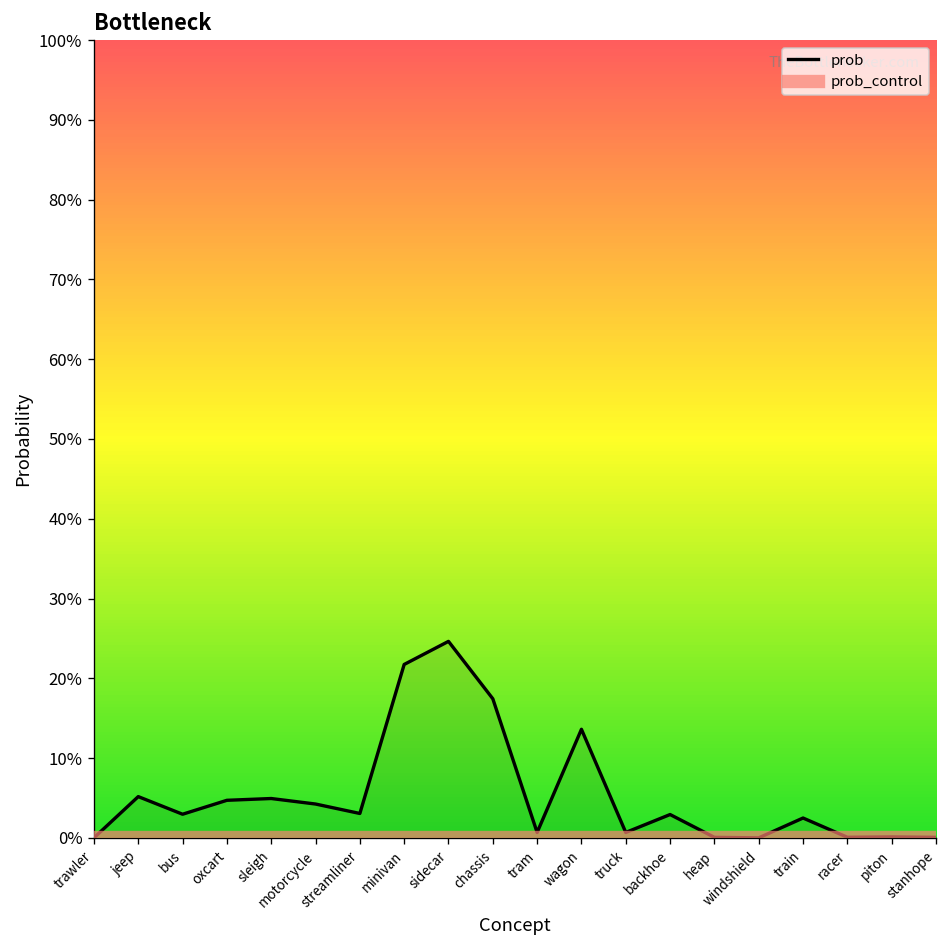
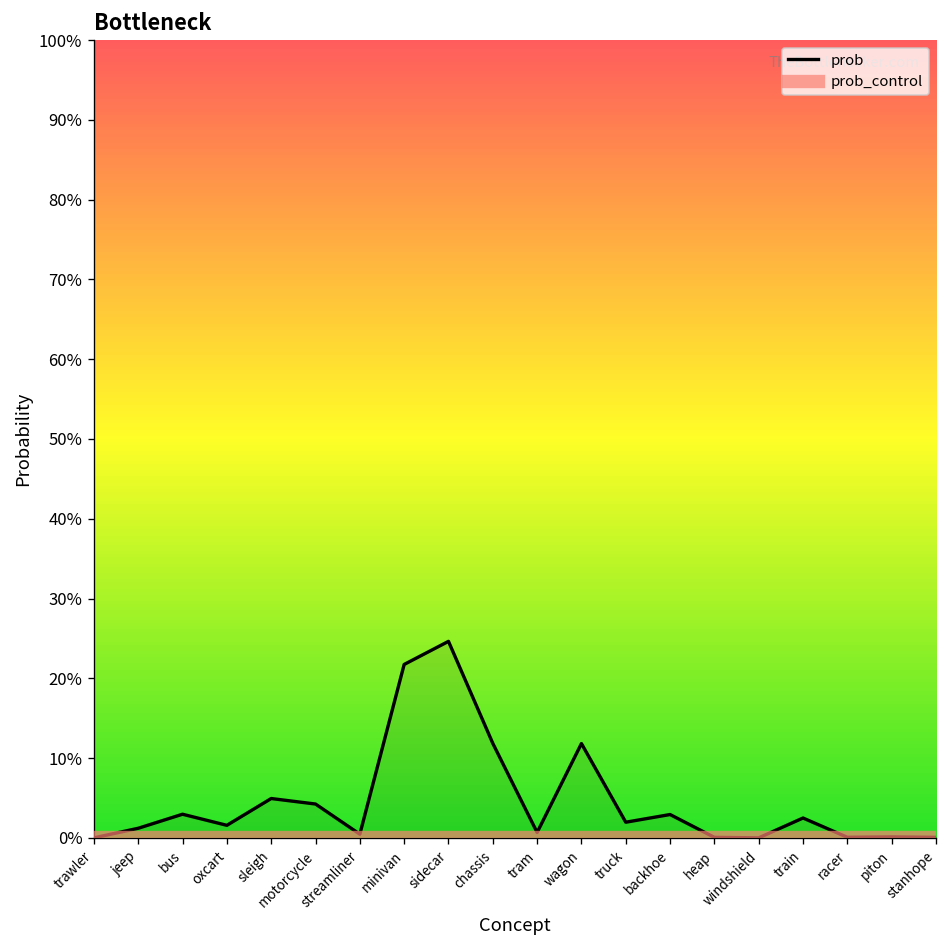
  {
    "trawler": "0%",
-   "jeep": "5%",
+   "jeep": "1%",
    "bus": "3%",
-   "oxcart": "5%",
+   "oxcart": "2%",
    "sleigh": "5%",
    "motorcycle": "4%",
-   "streamliner": "3%",
+   "streamliner": "0%",
    "minivan": "22%",
    "sidecar": "25%",
-   "chassis": "17%",
+   "chassis": "12%",
    "tram": "1%",
-   "wagon": "14%",
-   "truck": "1%",
+   "wagon": "12%",
+   "truck": "2%",
    "backhoe": "3%",
    "heap": "0%",
    "windshield": "0%",
    "train": "2%",
    "racer": "0%",
    "piton": "0%",
    "stanhope": "0%"
  }
